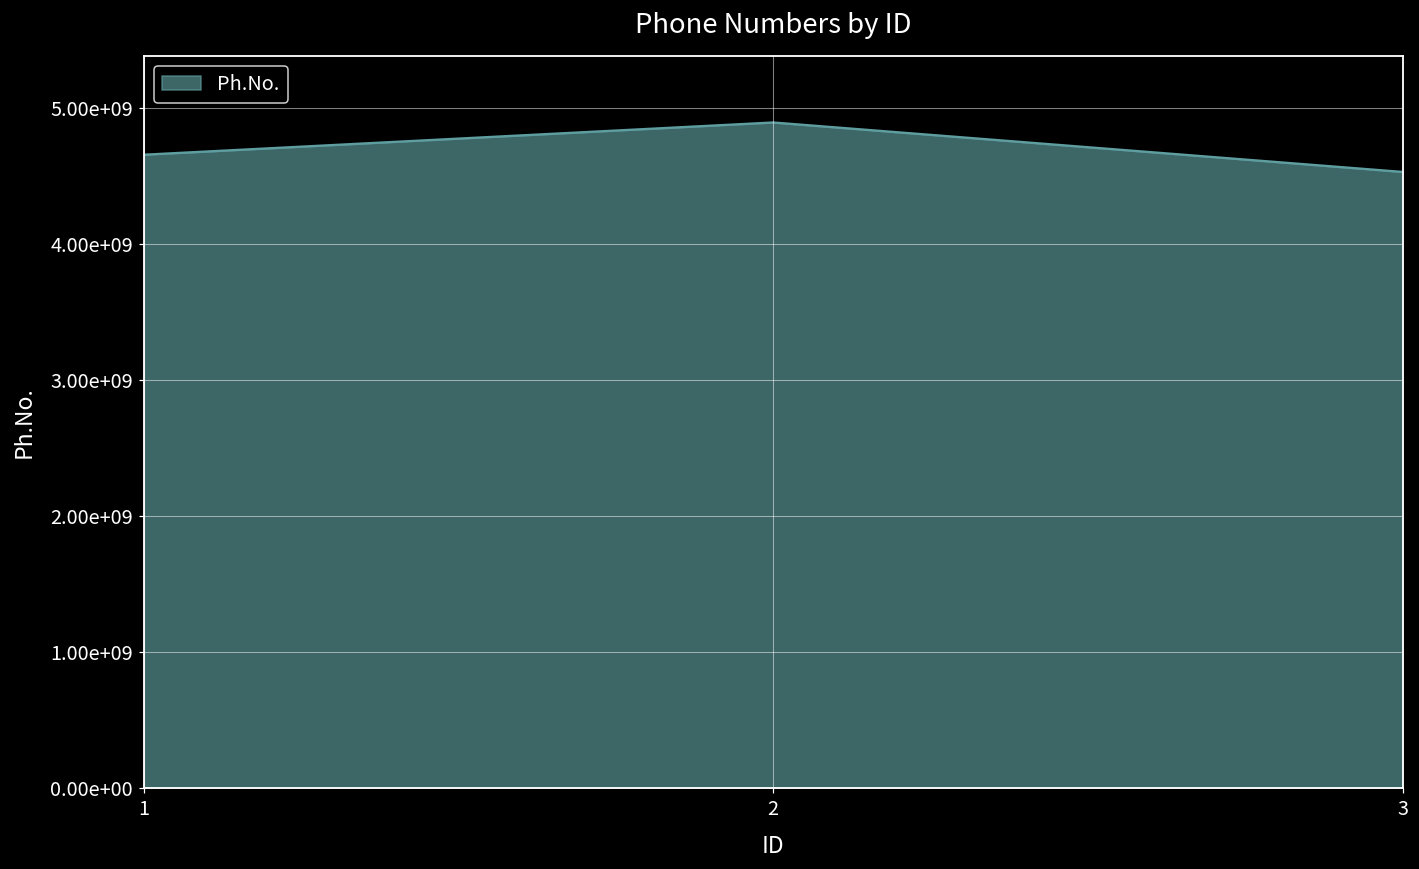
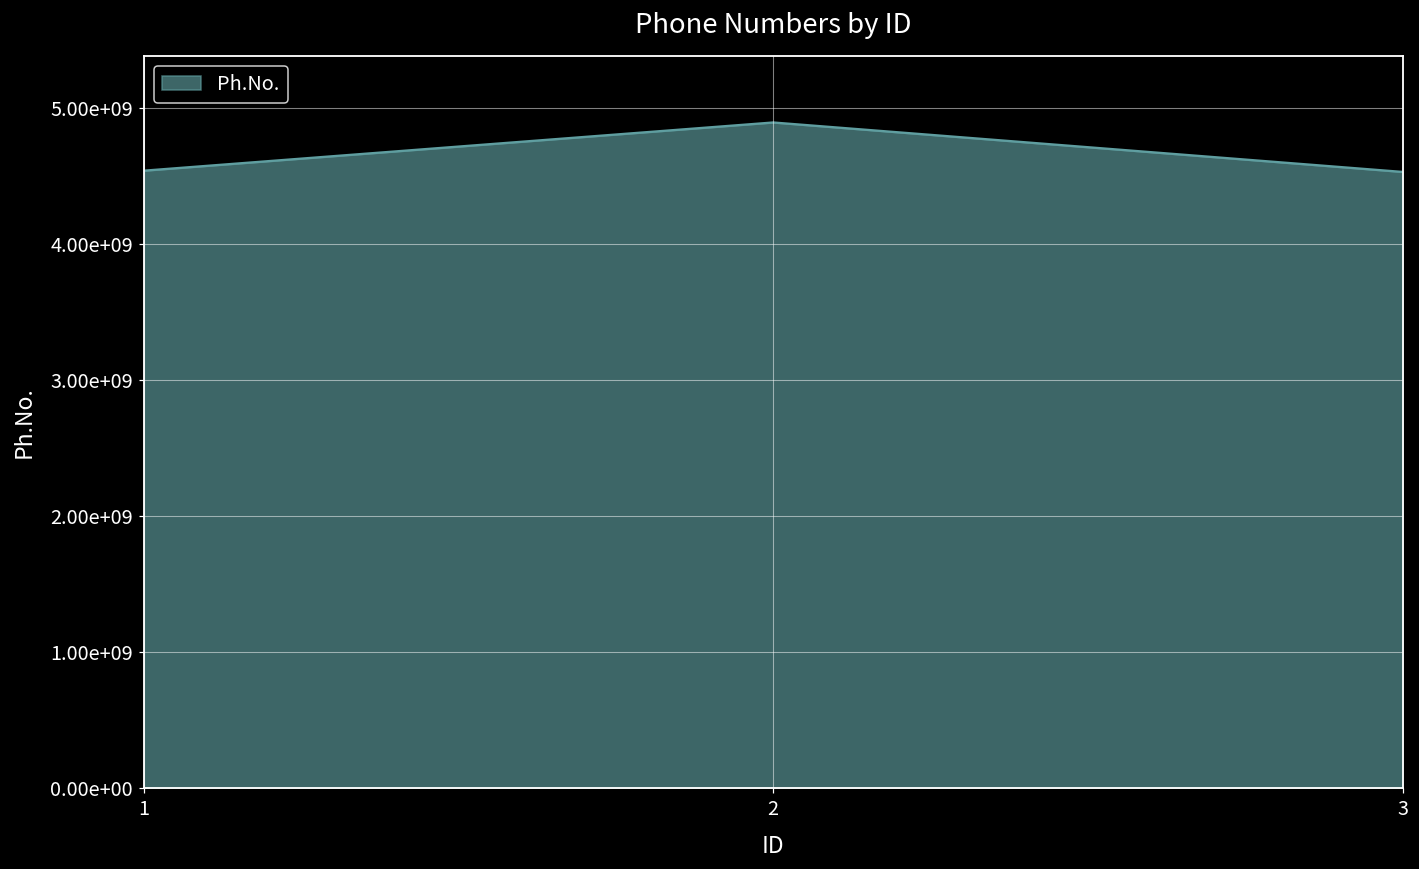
  {
-   "1": 4660000000,
+   "1": 4540000000,
    "2": 4890000000,
    "3": 4530000000
  }
